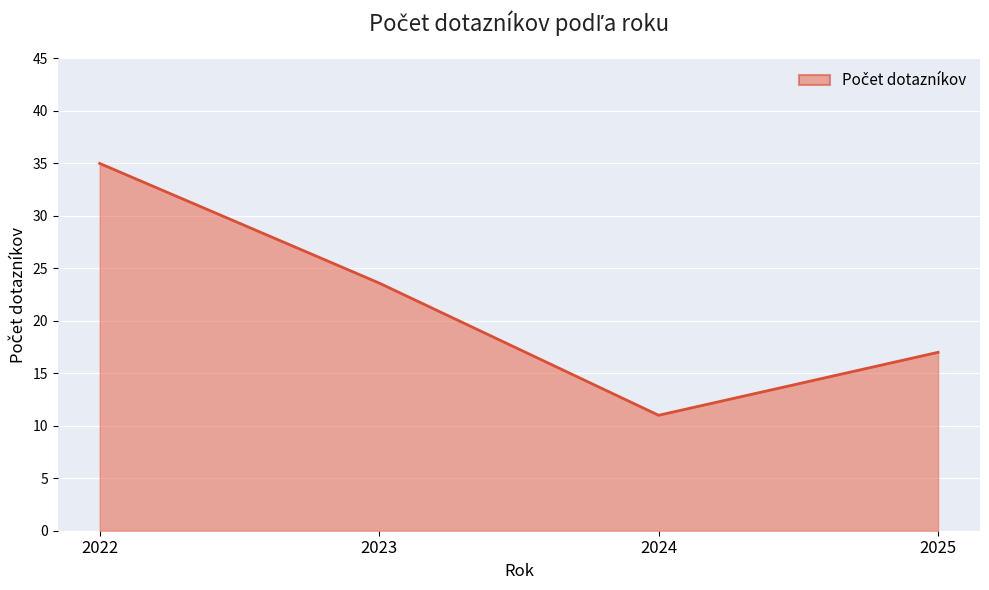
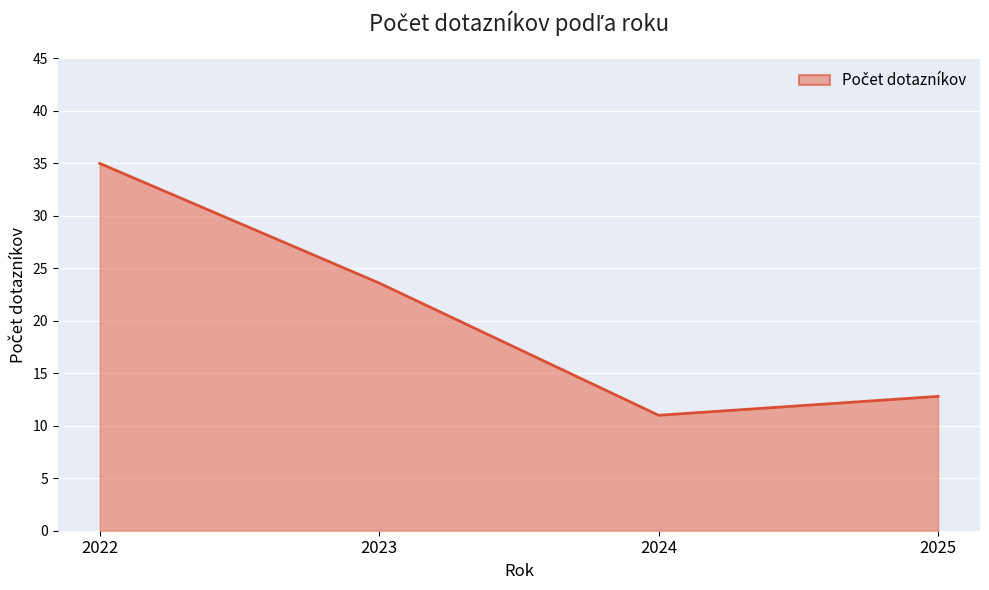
  {
    "2022": 35.0,
    "2023": 23.6,
    "2024": 11.0,
-   "2025": 17.0
+   "2025": 12.8
  }
